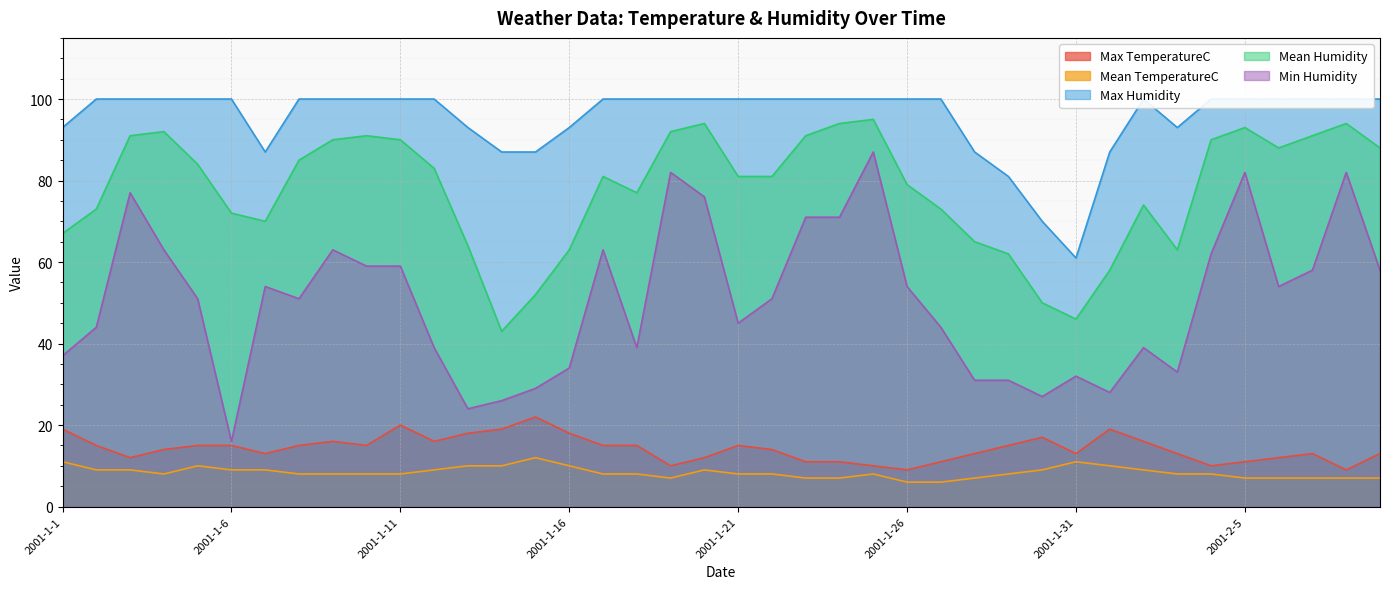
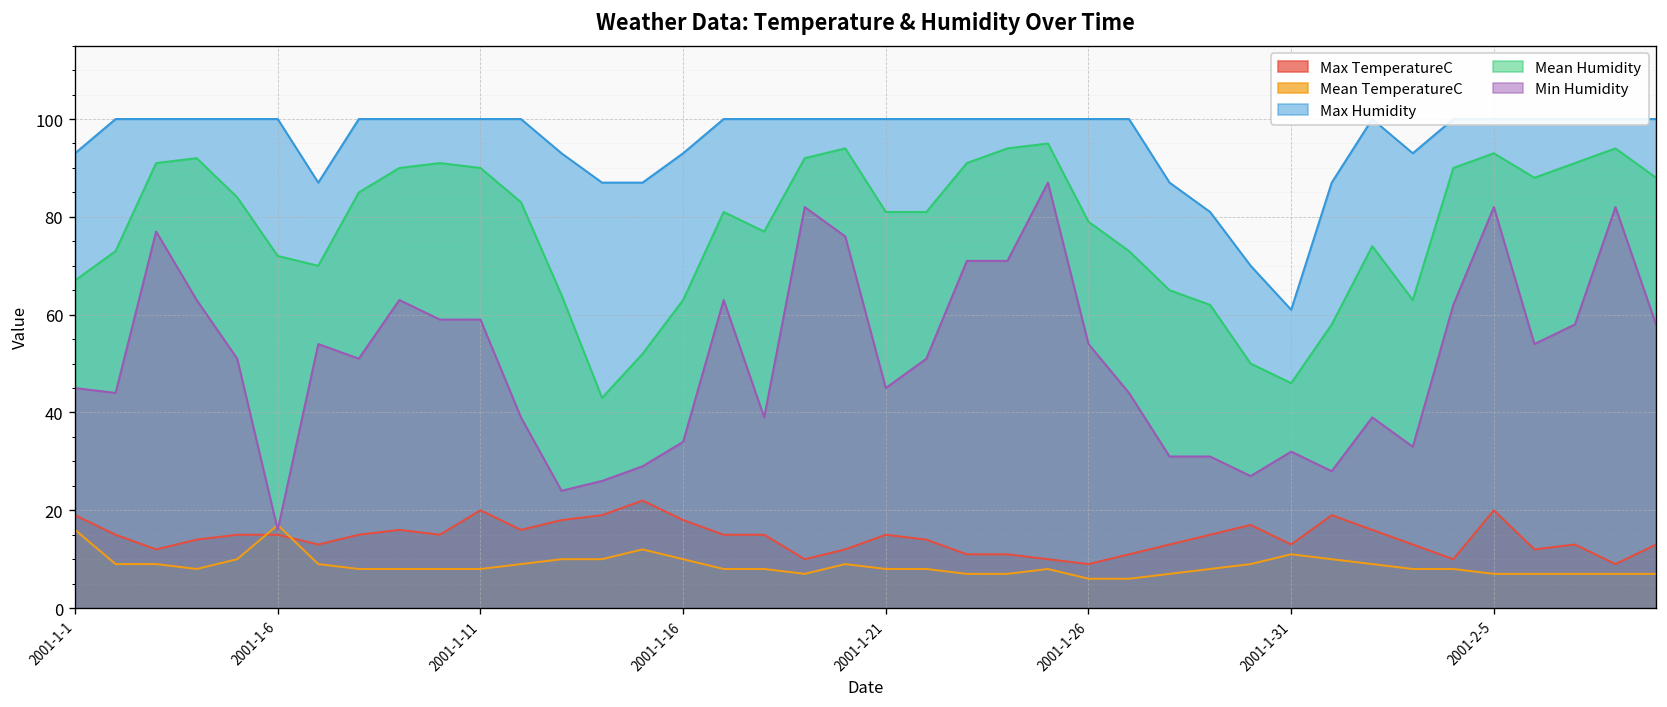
  {
    "Max TemperatureC": {
      "2001-1-1": 19,
      "2001-1-6": 15,
      "2001-1-11": 20,
      "2001-1-16": 18,
      "2001-1-21": 15,
      "2001-1-26": 9,
      "2001-1-31": 13,
-     "2001-2-5": 11
+     "2001-2-5": 20
    },
    "Mean TemperatureC": {
-     "2001-1-1": 11,
-     "2001-1-6": 9,
+     "2001-1-1": 16,
+     "2001-1-6": 17,
      "2001-1-11": 8,
      "2001-1-16": 10,
      "2001-1-21": 8,
      "2001-1-26": 6,
      "2001-1-31": 11,
      "2001-2-5": 7
    },
    "Max Humidity": {
      "2001-1-1": 93,
      "2001-1-6": 100,
      "2001-1-11": 100,
      "2001-1-16": 93,
      "2001-1-21": 100,
      "2001-1-26": 100,
      "2001-1-31": 61
    },
    "Mean Humidity": {
      "2001-1-1": 67,
      "2001-1-6": 72,
      "2001-1-11": 90,
      "2001-1-16": 63,
      "2001-1-21": 81,
      "2001-1-26": 79,
      "2001-1-31": 46,
      "2001-2-5": 93
    },
    "Min Humidity": {
-     "2001-1-1": 37,
+     "2001-1-1": 45,
      "2001-1-6": 16,
      "2001-1-11": 59,
      "2001-1-16": 34,
      "2001-1-21": 45,
      "2001-1-26": 54,
      "2001-1-31": 32,
      "2001-2-5": 82
    }
  }
